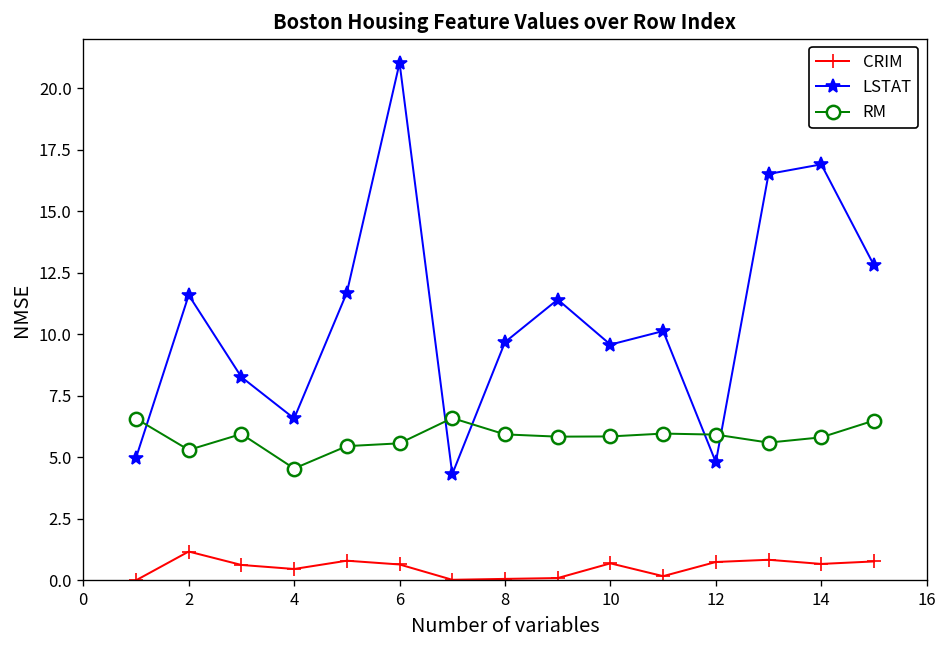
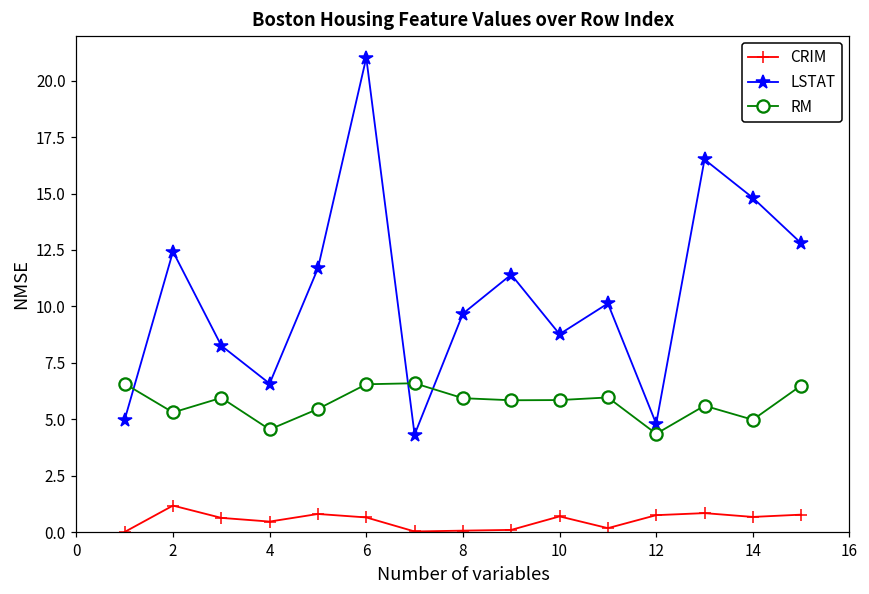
  {
    "CRIM": {
      "2": 1.2,
      "4": 0.5,
      "6": 0.6,
      "8": 0.1,
      "10": 0.7,
      "12": 0.8,
      "14": 0.7
    },
    "LSTAT": {
-     "2": 11.6,
+     "2": 12.4,
      "4": 6.6,
      "6": 21.0,
      "8": 9.7,
-     "10": 9.6,
+     "10": 8.8,
      "12": 4.8,
-     "14": 16.9
+     "14": 14.8
    },
    "RM": {
      "2": 5.3,
      "4": 4.5,
-     "6": 5.6,
+     "6": 6.6,
      "8": 5.9,
      "10": 5.9,
-     "12": 5.9,
-     "14": 5.8
+     "12": 4.4,
+     "14": 5.0
    }
  }
